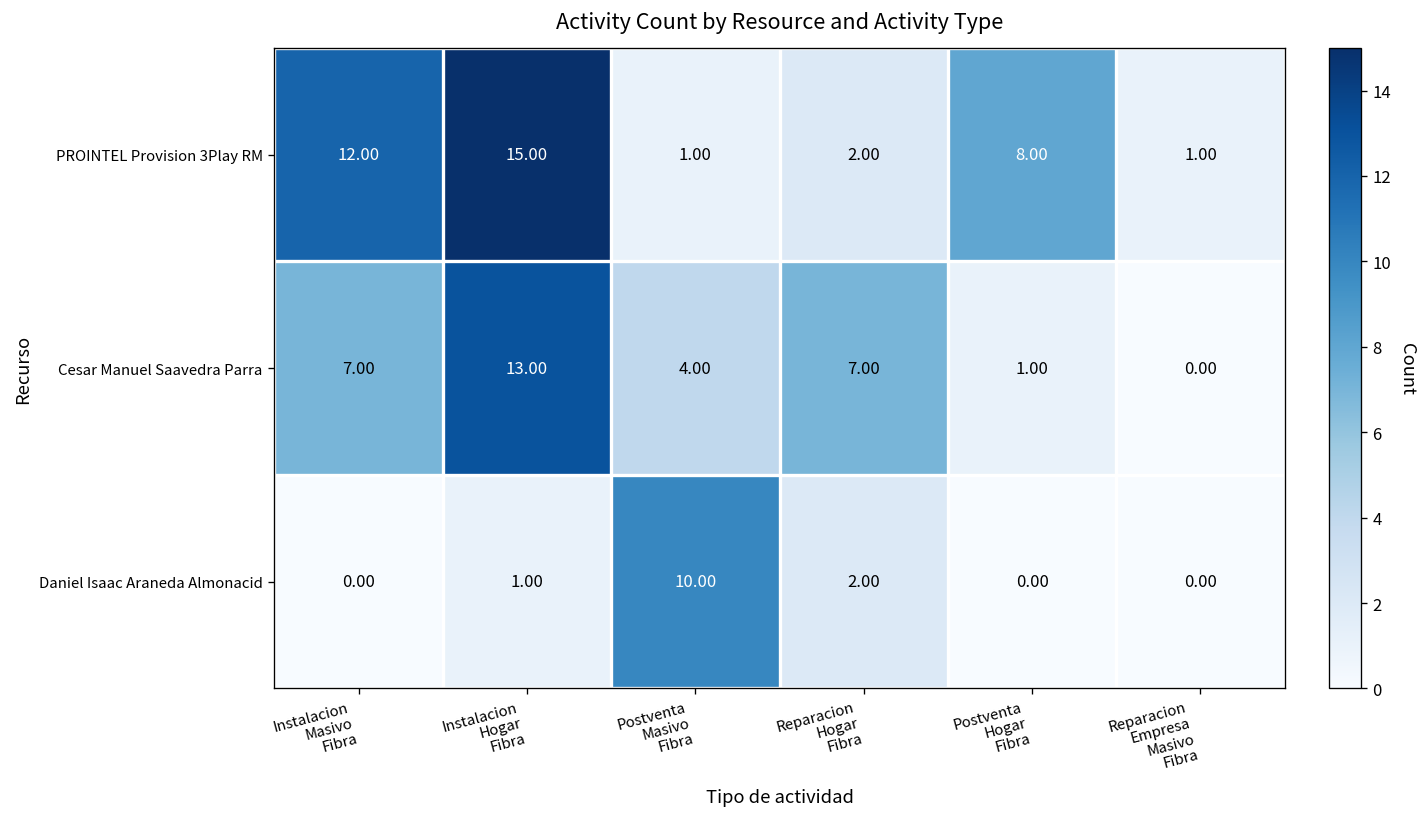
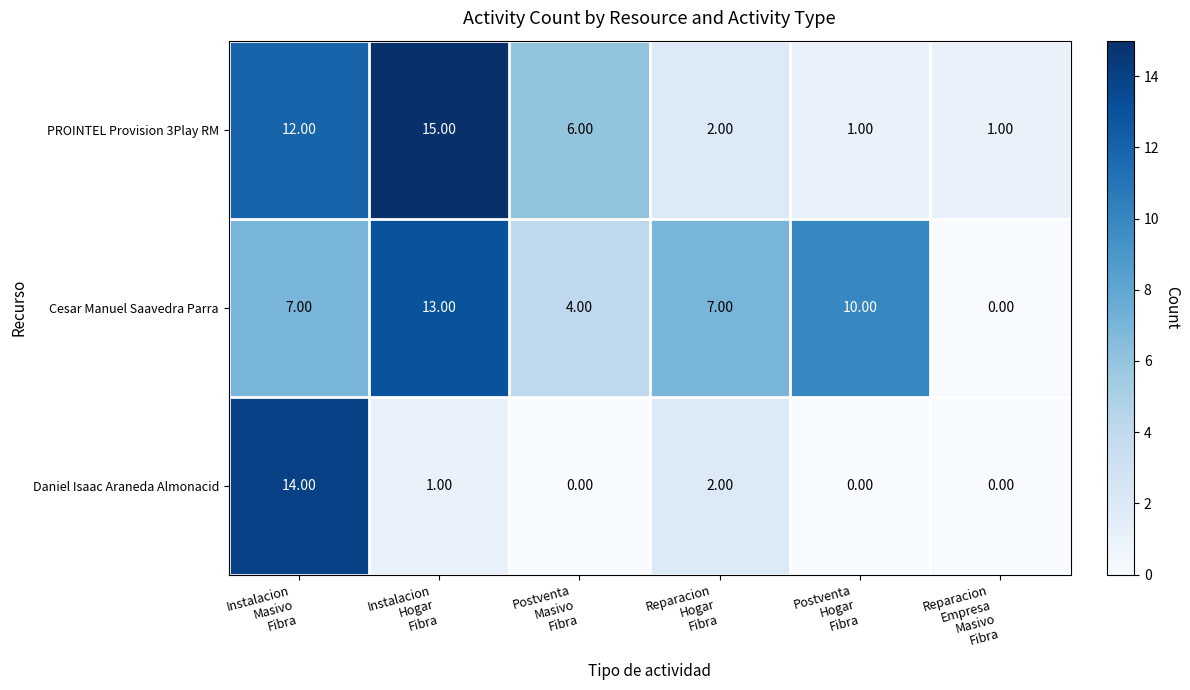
  {
    "PROINTEL Provision 3Play RM": {
      "Instalacion Masivo Fibra": 12.00,
      "Instalacion Hogar Fibra": 15.00,
-     "Postventa Masivo Fibra": 1.00,
+     "Postventa Masivo Fibra": 6.00,
      "Reparacion Hogar Fibra": 2.00,
-     "Postventa Hogar Fibra": 8.00,
+     "Postventa Hogar Fibra": 1.00,
      "Reparacion Empresa Masivo Fibra": 1.00
    },
    "Cesar Manuel Saavedra Parra": {
      "Instalacion Masivo Fibra": 7.00,
      "Instalacion Hogar Fibra": 13.00,
      "Postventa Masivo Fibra": 4.00,
      "Reparacion Hogar Fibra": 7.00,
-     "Postventa Hogar Fibra": 1.00,
+     "Postventa Hogar Fibra": 10.00,
      "Reparacion Empresa Masivo Fibra": 0.00
    },
    "Daniel Isaac Araneda Almonacid": {
-     "Instalacion Masivo Fibra": 0.00,
+     "Instalacion Masivo Fibra": 14.00,
      "Instalacion Hogar Fibra": 1.00,
-     "Postventa Masivo Fibra": 10.00,
+     "Postventa Masivo Fibra": 0.00,
      "Reparacion Hogar Fibra": 2.00,
      "Postventa Hogar Fibra": 0.00,
      "Reparacion Empresa Masivo Fibra": 0.00
    }
  }
